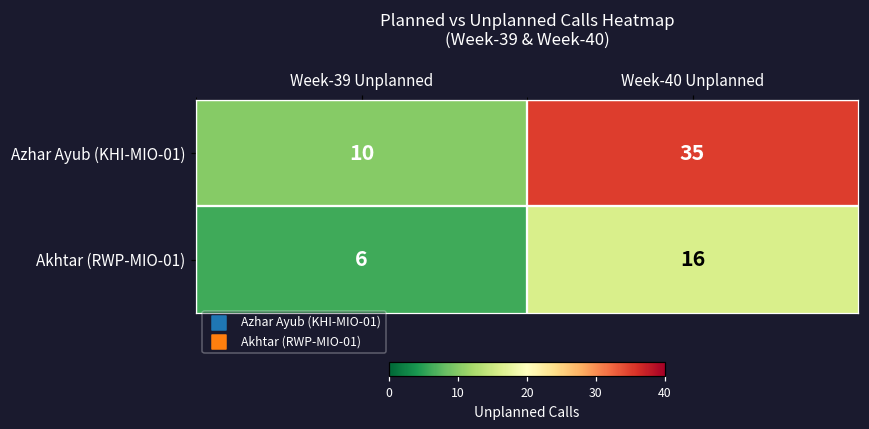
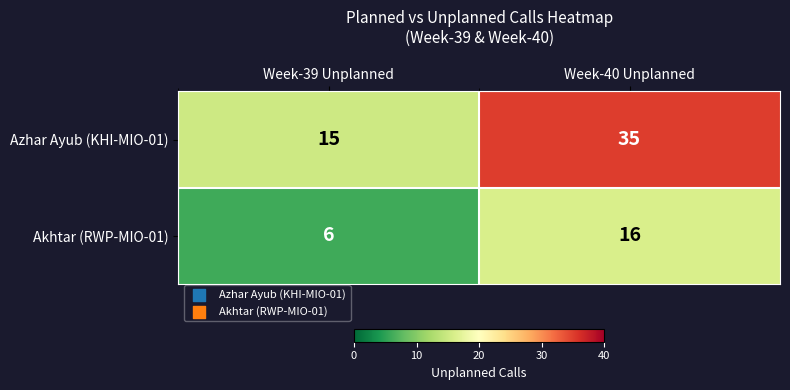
  {
    "Azhar Ayub (KHI-MIO-01)": {
-     "Week-39 Unplanned": 10,
+     "Week-39 Unplanned": 15,
      "Week-40 Unplanned": 35
    },
    "Akhtar (RWP-MIO-01)": {
      "Week-39 Unplanned": 6,
      "Week-40 Unplanned": 16
    }
  }
